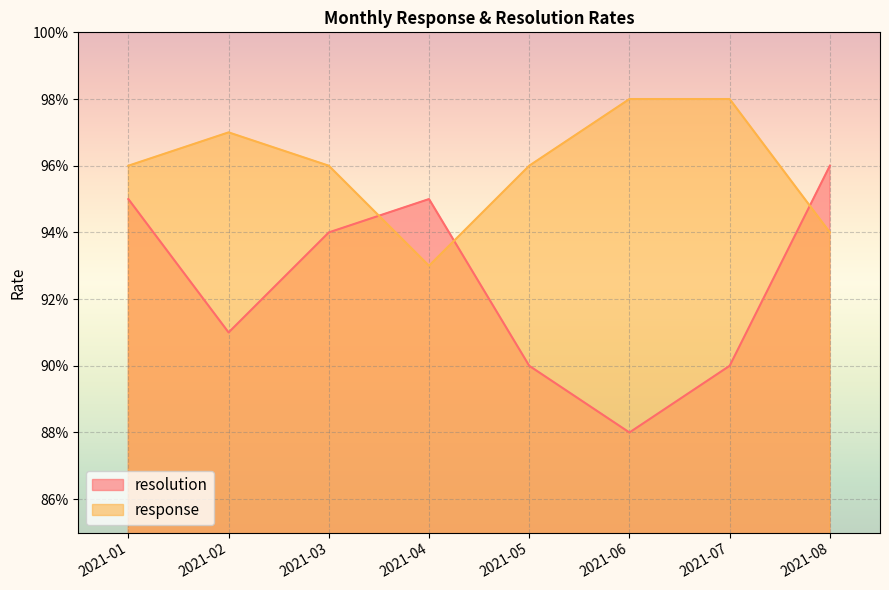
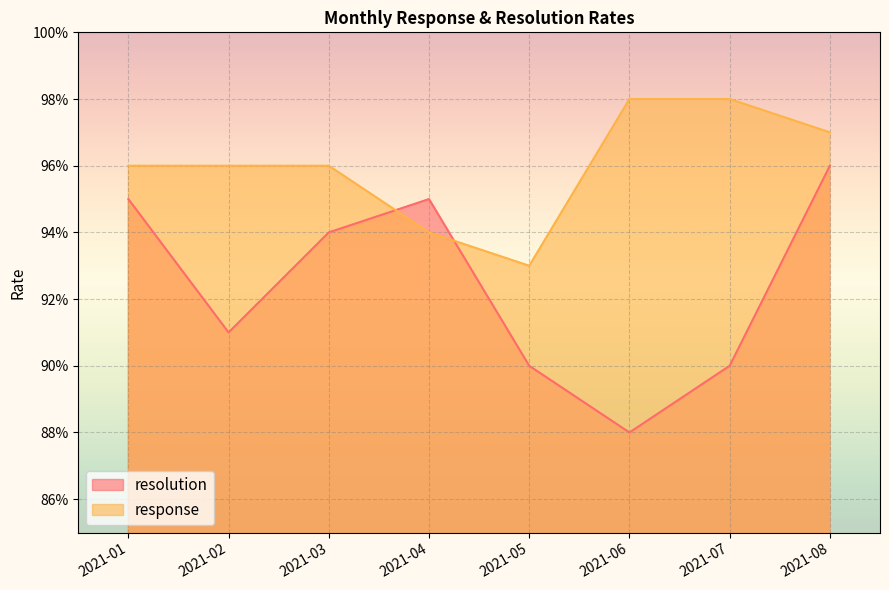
  {
    "resolution": {
      "2021-01": "95.0%",
      "2021-02": "91.0%",
      "2021-03": "94.0%",
      "2021-04": "95.0%",
      "2021-05": "90.0%",
      "2021-06": "88.0%",
      "2021-07": "90.0%",
      "2021-08": "96.0%"
    },
    "response": {
      "2021-01": "96.0%",
-     "2021-02": "97.0%",
+     "2021-02": "96.0%",
      "2021-03": "96.0%",
-     "2021-04": "93.0%",
-     "2021-05": "96.0%",
+     "2021-04": "94.0%",
+     "2021-05": "93.0%",
      "2021-06": "98.0%",
      "2021-07": "98.0%",
-     "2021-08": "94.0%"
+     "2021-08": "97.0%"
    }
  }
